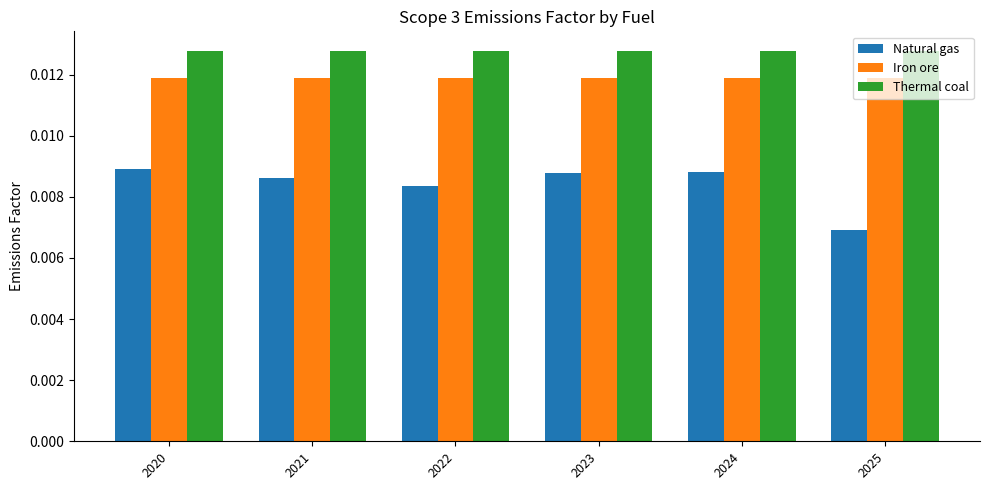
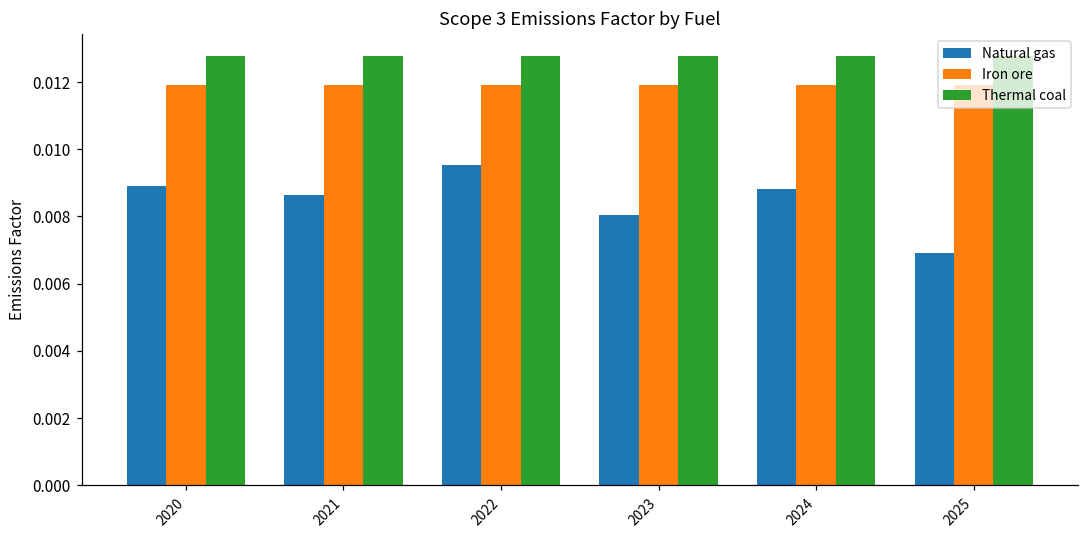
  {
    "Natural gas": {
      "2020": 0.0089,
      "2021": 0.0086,
-     "2022": 0.0083,
-     "2023": 0.0088,
+     "2022": 0.0095,
+     "2023": 0.0081,
      "2024": 0.0088,
      "2025": 0.0069
    },
    "Iron ore": {
      "2020": 0.0119,
      "2021": 0.0119,
      "2022": 0.0119,
      "2023": 0.0119,
      "2024": 0.0119
    },
    "Thermal coal": {
      "2020": 0.0128,
      "2021": 0.0128,
      "2022": 0.0128,
      "2023": 0.0128,
      "2024": 0.0128
    }
  }
